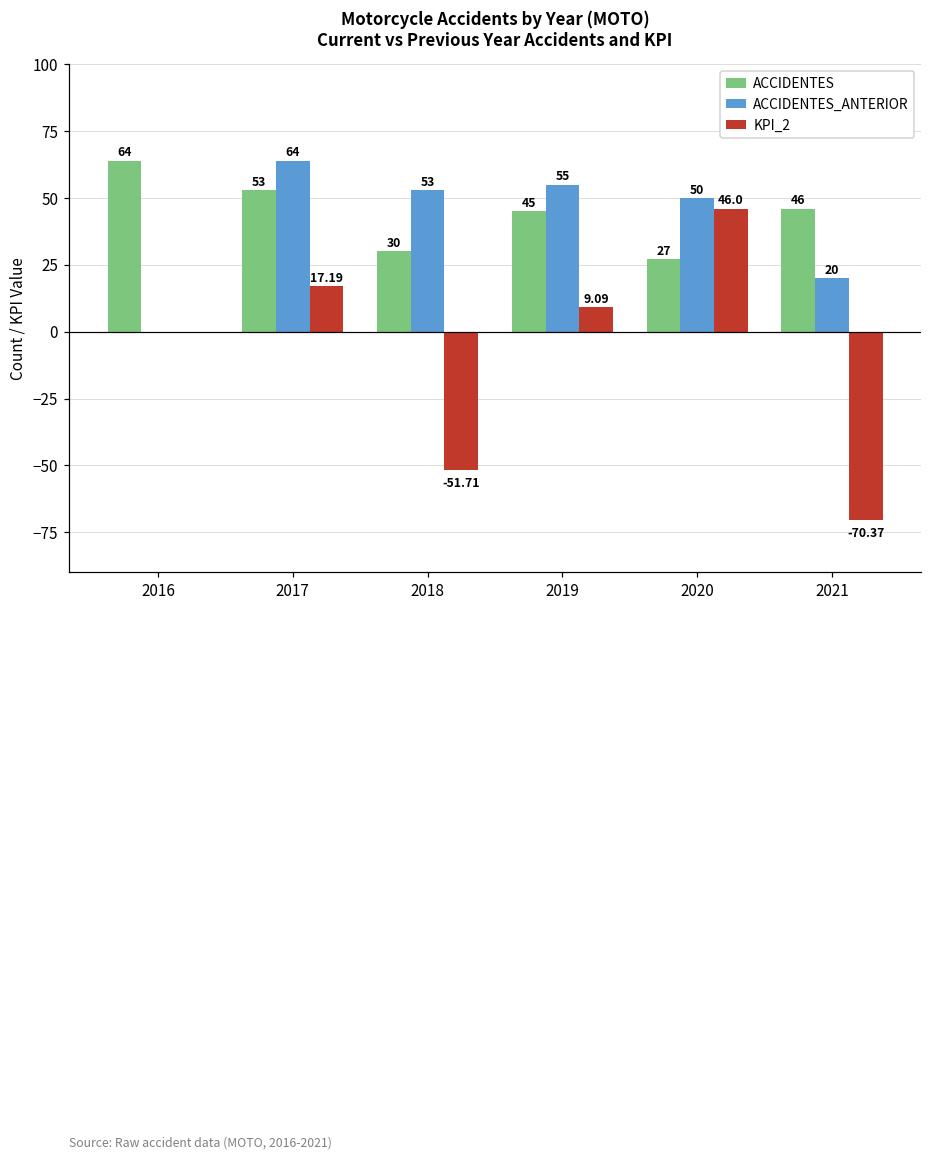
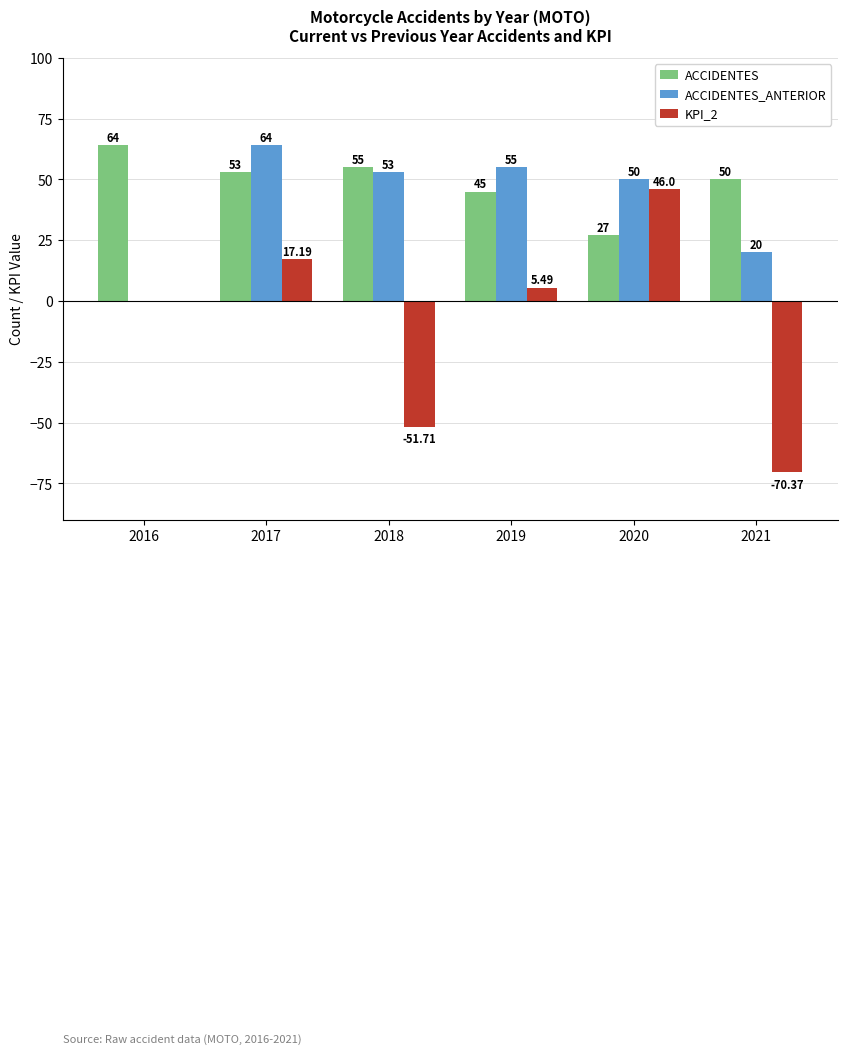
  {
    "ACCIDENTES": {
      "2016": 64,
      "2017": 53,
-     "2018": 30,
+     "2018": 55,
      "2019": 45,
      "2020": 27,
-     "2021": 46
+     "2021": 50
    },
    "ACCIDENTES_ANTERIOR": {
      "2017": 64,
      "2018": 53,
      "2019": 55,
      "2020": 50,
      "2021": 20
    },
    "KPI_2": {
      "2017": 17.19,
      "2018": -51.71,
-     "2019": 9.09,
+     "2019": 5.49,
      "2020": 46.0,
      "2021": -70.37
    }
  }
